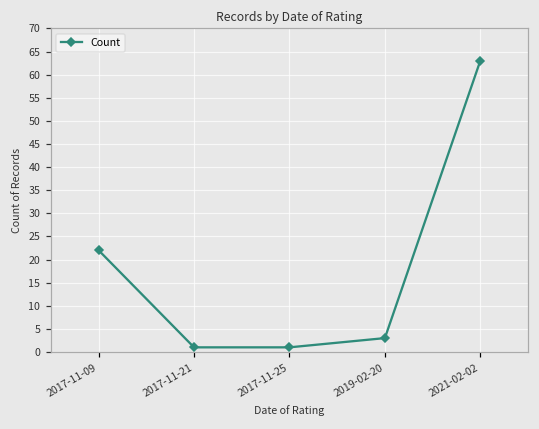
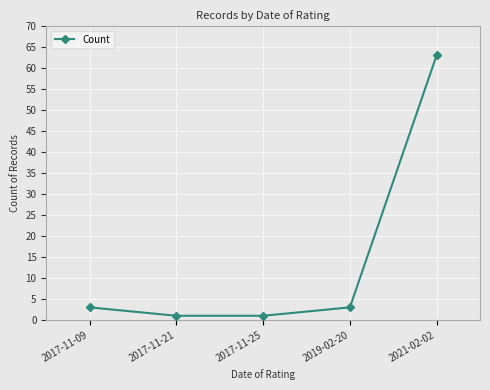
  {
-   "2017-11-09": 22,
+   "2017-11-09": 3,
    "2017-11-21": 1,
    "2017-11-25": 1,
    "2019-02-20": 3,
    "2021-02-02": 63
  }
